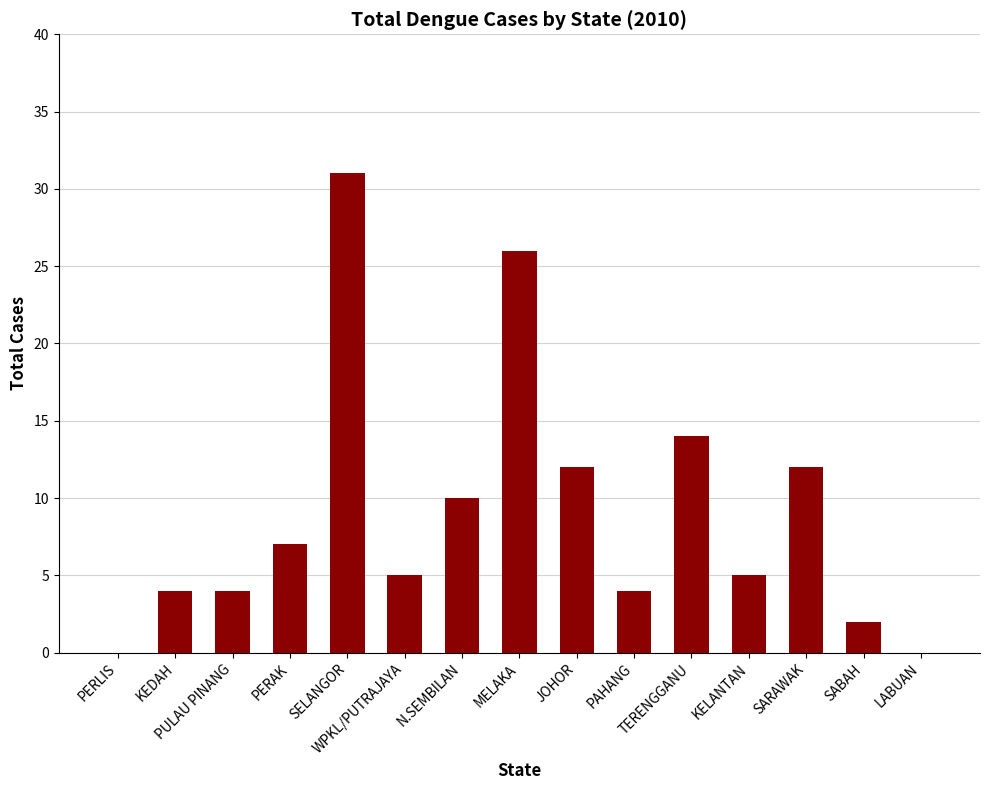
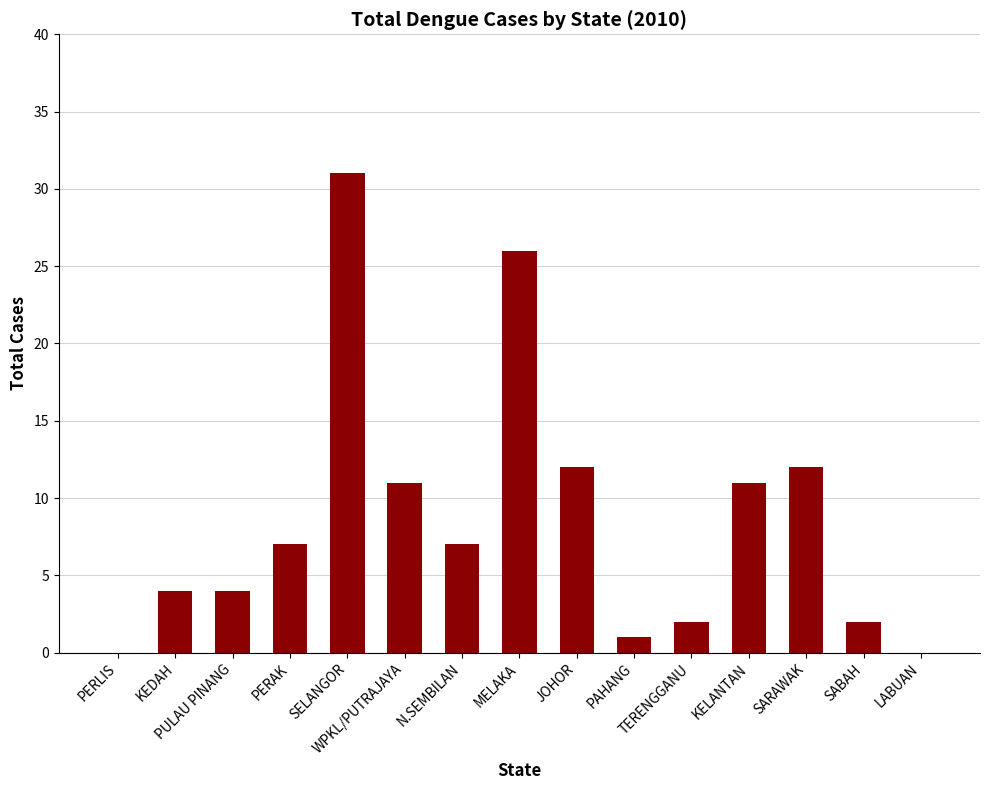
  {
    "PERLIS": 0,
    "KEDAH": 4,
    "PULAU PINANG": 4,
    "PERAK": 7,
    "SELANGOR": 31,
-   "WPKL/PUTRAJAYA": 5,
-   "N.SEMBILAN": 10,
+   "WPKL/PUTRAJAYA": 11,
+   "N.SEMBILAN": 7,
    "MELAKA": 26,
    "JOHOR": 12,
-   "PAHANG": 4,
-   "TERENGGANU": 14,
-   "KELANTAN": 5,
+   "PAHANG": 1,
+   "TERENGGANU": 2,
+   "KELANTAN": 11,
    "SARAWAK": 12,
    "SABAH": 2,
    "LABUAN": 0
  }
